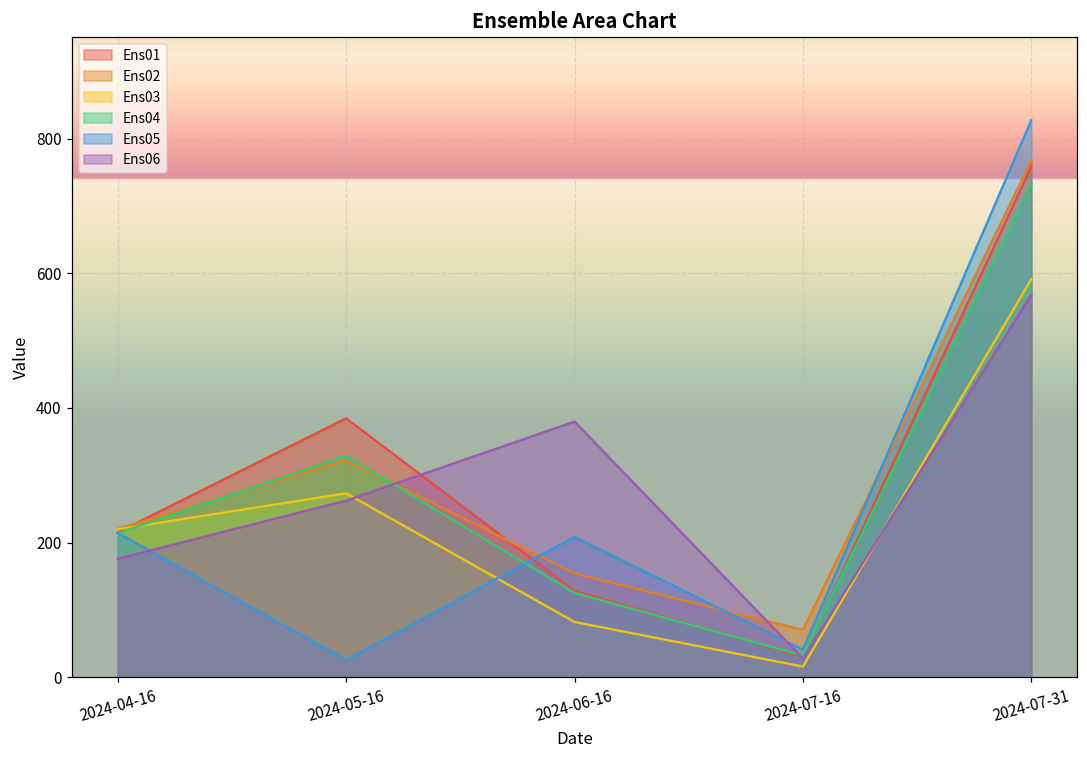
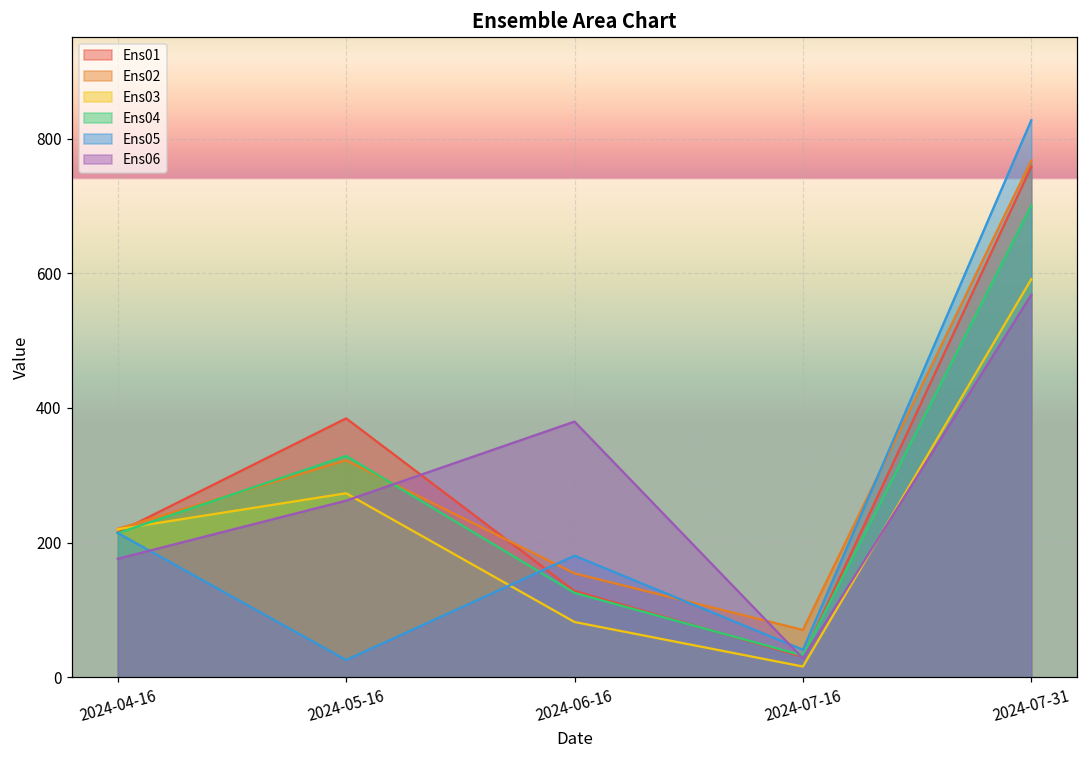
  {
    "Ens04": {
      "2024-05-16": 330,
-     "2024-07-31": 730
+     "2024-07-31": 700
    },
    "Ens05": {
      "2024-05-16": 30,
-     "2024-06-16": 210,
+     "2024-06-16": 180,
      "2024-07-16": 40,
      "2024-07-31": 830
    },
    "Ens06": {
      "2024-04-16": 180,
      "2024-05-16": 260,
      "2024-06-16": 380,
      "2024-07-31": 570
    }
  }
